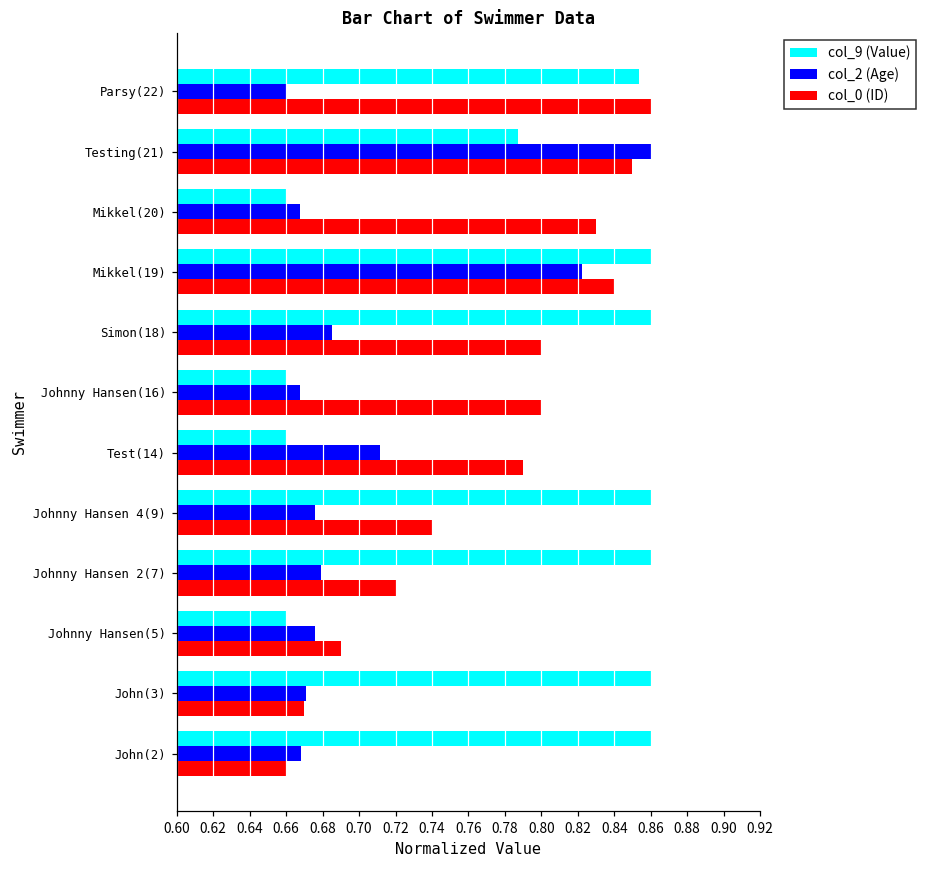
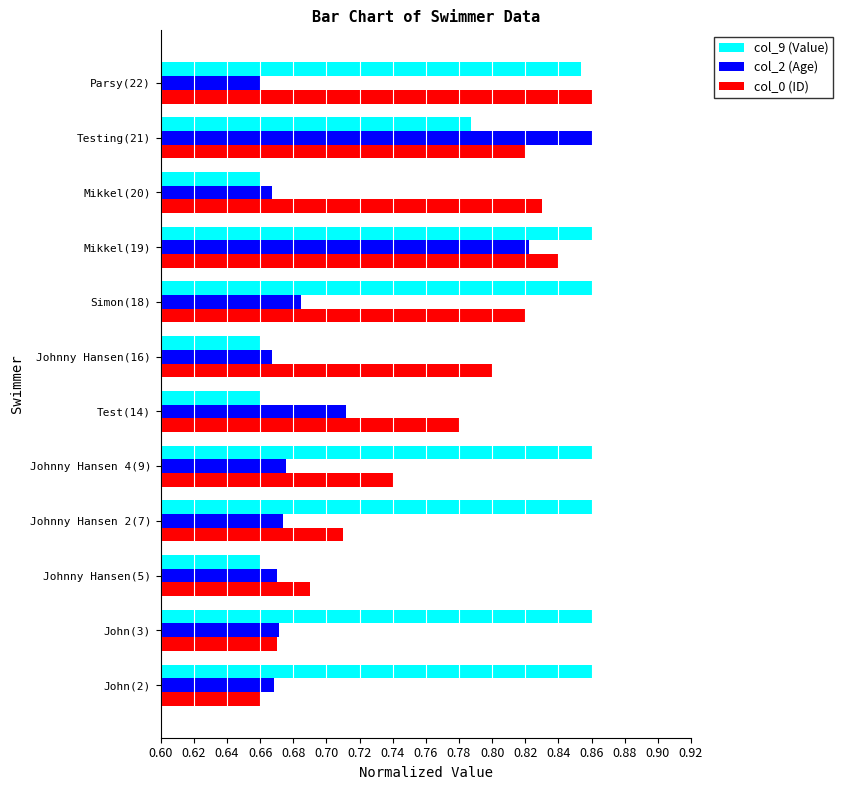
  {
    "col_9 (Value)": {
      "Parsy(22)": 0.854,
      "Testing(21)": 0.787,
      "Mikkel(20)": 0.660,
      "Mikkel(19)": 0.860,
      "Simon(18)": 0.860,
      "Johnny Hansen(16)": 0.660,
      "Test(14)": 0.660,
      "Johnny Hansen 4(9)": 0.860,
      "Johnny Hansen 2(7)": 0.860,
      "Johnny Hansen(5)": 0.660,
      "John(3)": 0.860,
      "John(2)": 0.860
    },
    "col_2 (Age)": {
      "Parsy(22)": 0.660,
      "Testing(21)": 0.860,
      "Mikkel(20)": 0.667,
      "Mikkel(19)": 0.822,
      "Simon(18)": 0.685,
      "Johnny Hansen(16)": 0.667,
      "Test(14)": 0.712,
      "Johnny Hansen 4(9)": 0.676,
-     "Johnny Hansen 2(7)": 0.679,
-     "Johnny Hansen(5)": 0.676,
+     "Johnny Hansen 2(7)": 0.674,
+     "Johnny Hansen(5)": 0.670,
      "John(3)": 0.671,
      "John(2)": 0.668
    },
    "col_0 (ID)": {
      "Parsy(22)": 0.860,
-     "Testing(21)": 0.850,
+     "Testing(21)": 0.820,
      "Mikkel(20)": 0.830,
      "Mikkel(19)": 0.840,
-     "Simon(18)": 0.800,
+     "Simon(18)": 0.820,
      "Johnny Hansen(16)": 0.800,
-     "Test(14)": 0.790,
+     "Test(14)": 0.780,
      "Johnny Hansen 4(9)": 0.740,
-     "Johnny Hansen 2(7)": 0.720,
+     "Johnny Hansen 2(7)": 0.710,
      "Johnny Hansen(5)": 0.690,
      "John(3)": 0.670,
      "John(2)": 0.660
    }
  }
